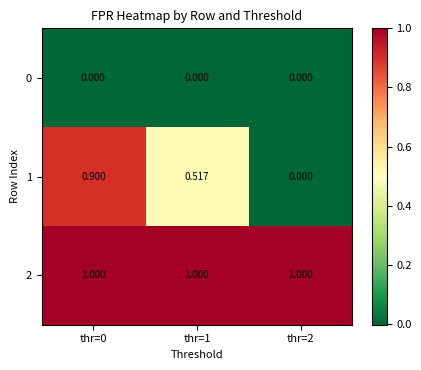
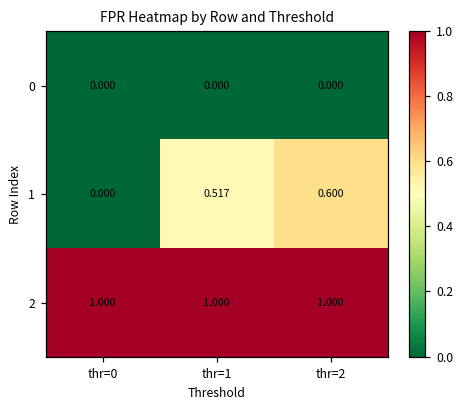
  {
    "0": {
      "thr=0": 0.000,
      "thr=1": 0.000,
      "thr=2": 0.000
    },
    "1": {
-     "thr=0": 0.900,
+     "thr=0": 0.000,
      "thr=1": 0.517,
-     "thr=2": 0.000
+     "thr=2": 0.600
    },
    "2": {
      "thr=0": 1.000,
      "thr=1": 1.000,
      "thr=2": 1.000
    }
  }
